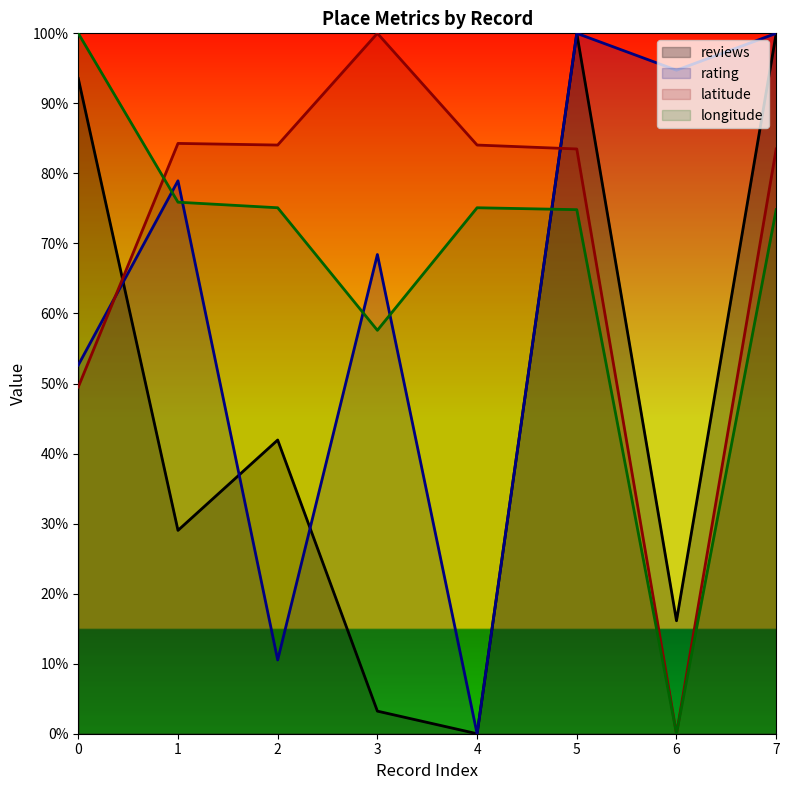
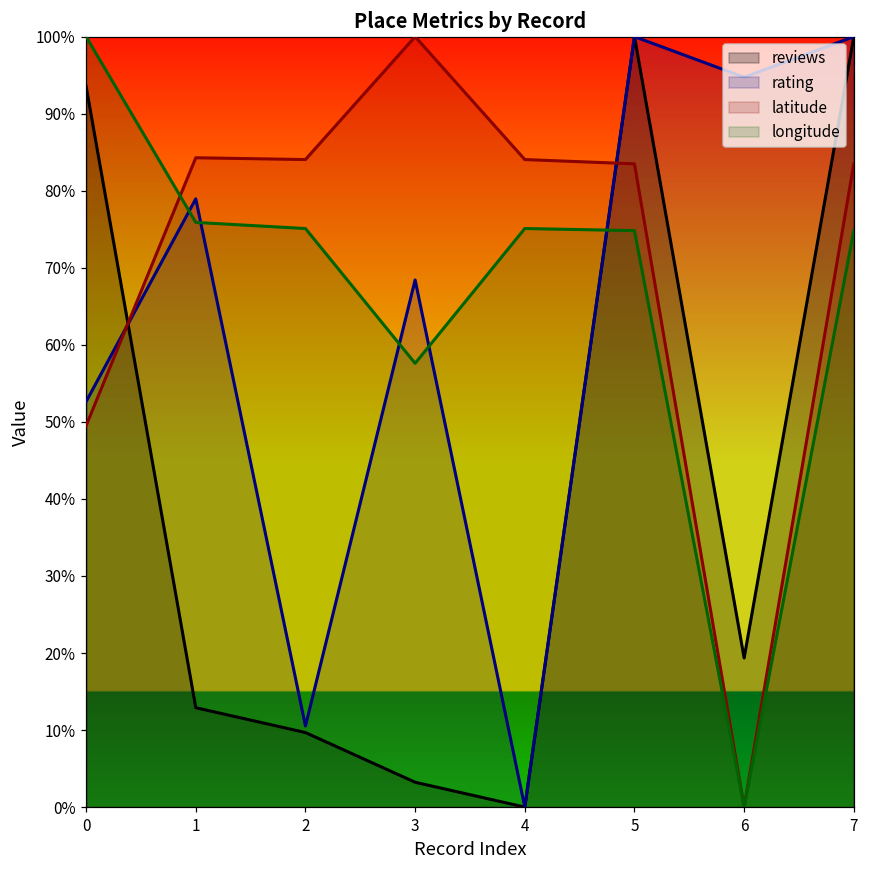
  {
    "reviews": {
      "0": "94%",
-     "1": "29%",
-     "2": "42%",
+     "1": "13%",
+     "2": "10%",
      "3": "3%",
-     "6": "16%"
+     "6": "19%"
    }
  }
